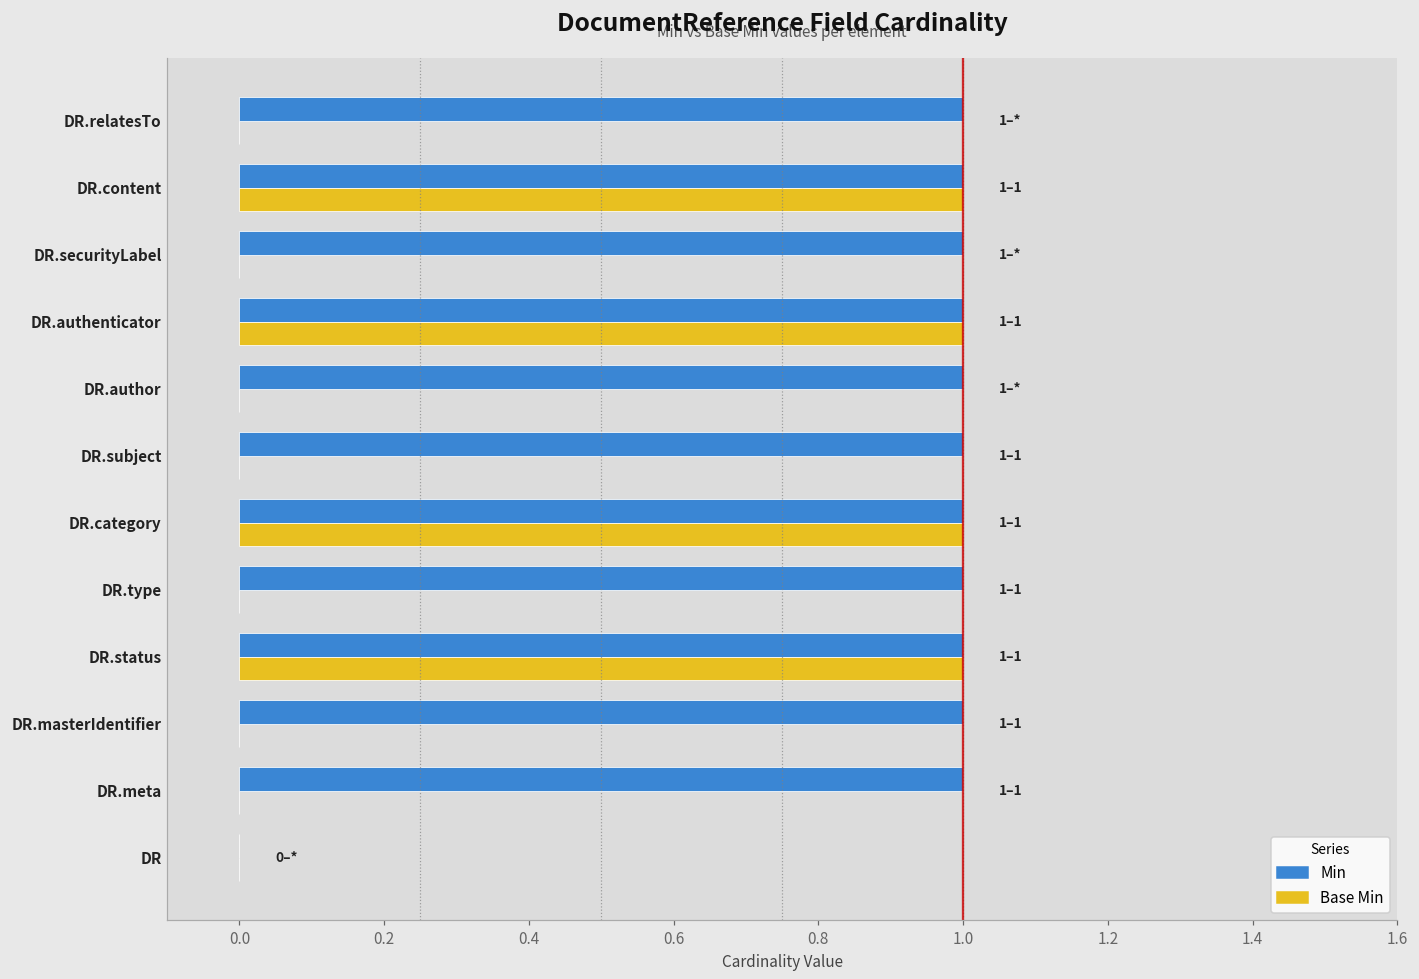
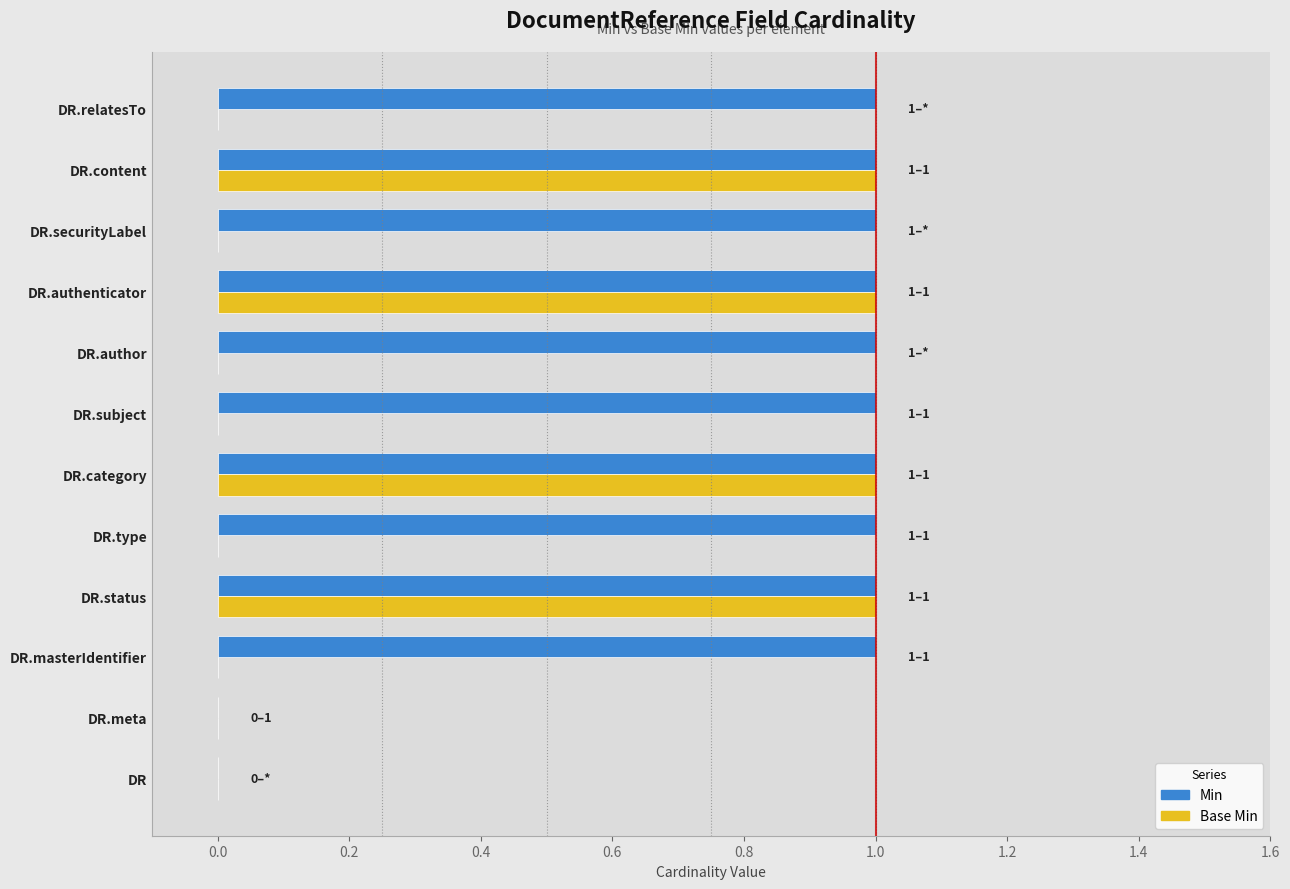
  {
    "Min": {
-     "DR.meta": 1
+     "DR.meta": 0
    },
    "Base Min": {
      "DR.relatesTo": 0.00,
      "DR.content": 1.00,
      "DR.securityLabel": 0.00,
      "DR.authenticator": 1.00,
      "DR.author": 0.00,
      "DR.subject": 0.00,
      "DR.category": 1.00,
      "DR.type": 0.00,
      "DR.status": 1.00,
      "DR.masterIdentifier": 0.00,
      "DR.meta": 0.00,
      "DR": 0.00
    }
  }
